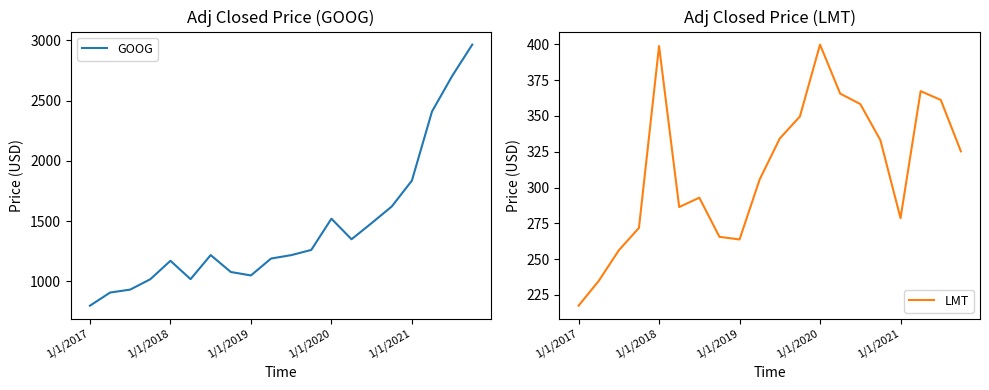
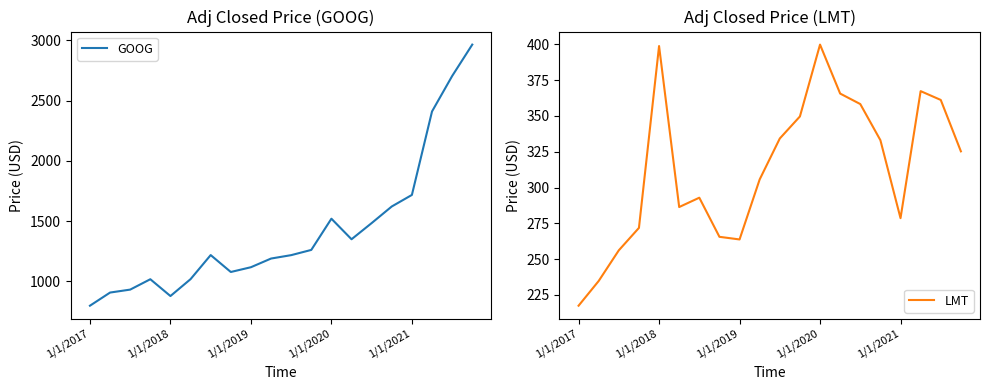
  {
    "Adj Closed Price (GOOG)": {
      "1/1/2017": 800,
-     "1/1/2018": 1170,
-     "1/1/2019": 1050,
+     "1/1/2018": 880,
+     "1/1/2019": 1120,
      "1/1/2020": 1520,
-     "1/1/2021": 1840
+     "1/1/2021": 1720
    },
    "Adj Closed Price (LMT)": {
      "1/1/2017": 217,
      "1/1/2018": 399,
      "1/1/2019": 264,
      "1/1/2020": 400,
      "1/1/2021": 279
    }
  }
